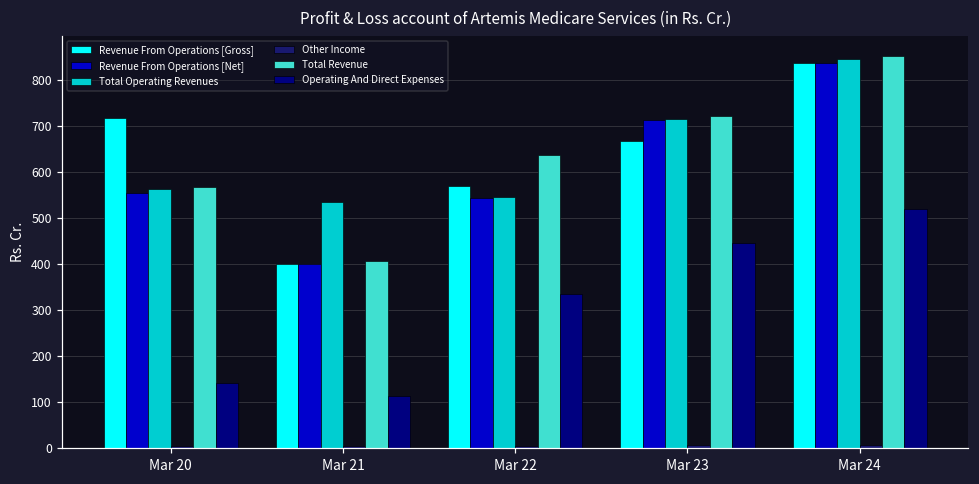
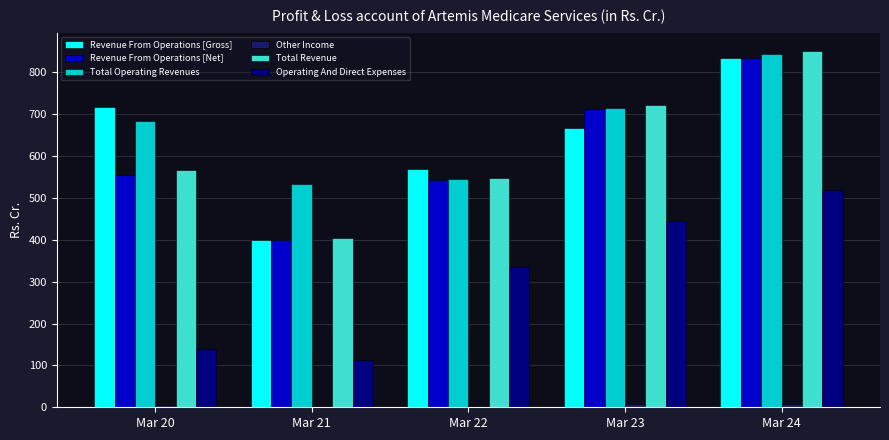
  {
    "Revenue From Operations [Gross]": {
      "Mar 20": 720,
      "Mar 21": 400,
      "Mar 22": 570,
      "Mar 23": 670,
      "Mar 24": 840
    },
    "Revenue From Operations [Net]": {
      "Mar 20": 550,
      "Mar 21": 400,
      "Mar 22": 540,
      "Mar 23": 710,
      "Mar 24": 840
    },
    "Total Operating Revenues": {
-     "Mar 20": 560,
+     "Mar 20": 680,
      "Mar 21": 530,
      "Mar 22": 540,
      "Mar 23": 710,
      "Mar 24": 850
    },
    "Total Revenue": {
      "Mar 20": 570,
      "Mar 21": 410,
-     "Mar 22": 640,
+     "Mar 22": 550,
      "Mar 23": 720,
      "Mar 24": 850
    }
  }
